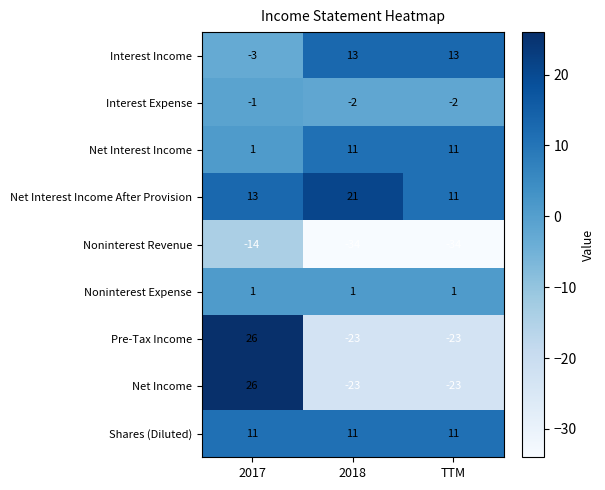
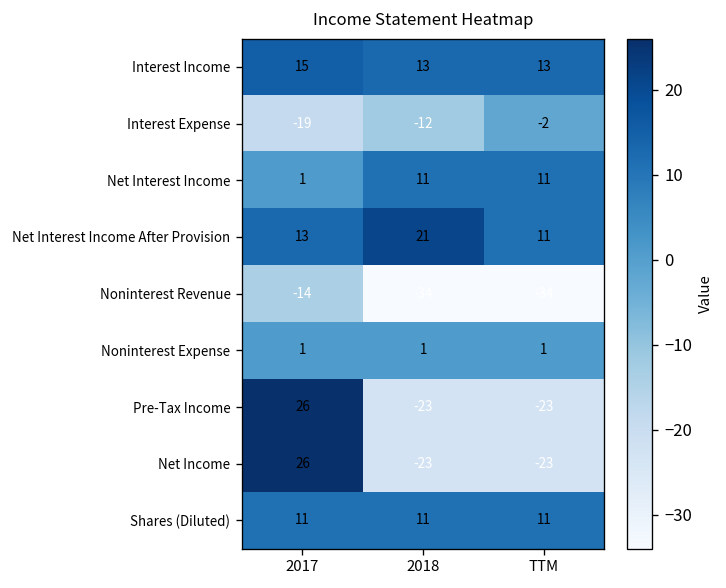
  {
    "Interest Income": {
-     "2017": -3,
+     "2017": 15,
      "2018": 13,
      "TTM": 13
    },
    "Interest Expense": {
-     "2017": -1,
-     "2018": -2,
+     "2017": -19,
+     "2018": -12,
      "TTM": -2
    },
    "Net Interest Income": {
      "2017": 1,
      "2018": 11,
      "TTM": 11
    },
    "Net Interest Income After Provision": {
      "2017": 13,
      "2018": 21,
      "TTM": 11
    },
    "Noninterest Revenue": {
      "2017": -14
    },
    "Noninterest Expense": {
      "2017": 1,
      "2018": 1,
      "TTM": 1
    },
    "Pre-Tax Income": {
      "2017": 26
    },
    "Net Income": {
      "2017": 26
    },
    "Shares (Diluted)": {
      "2017": 11,
      "2018": 11,
      "TTM": 11
    }
  }
